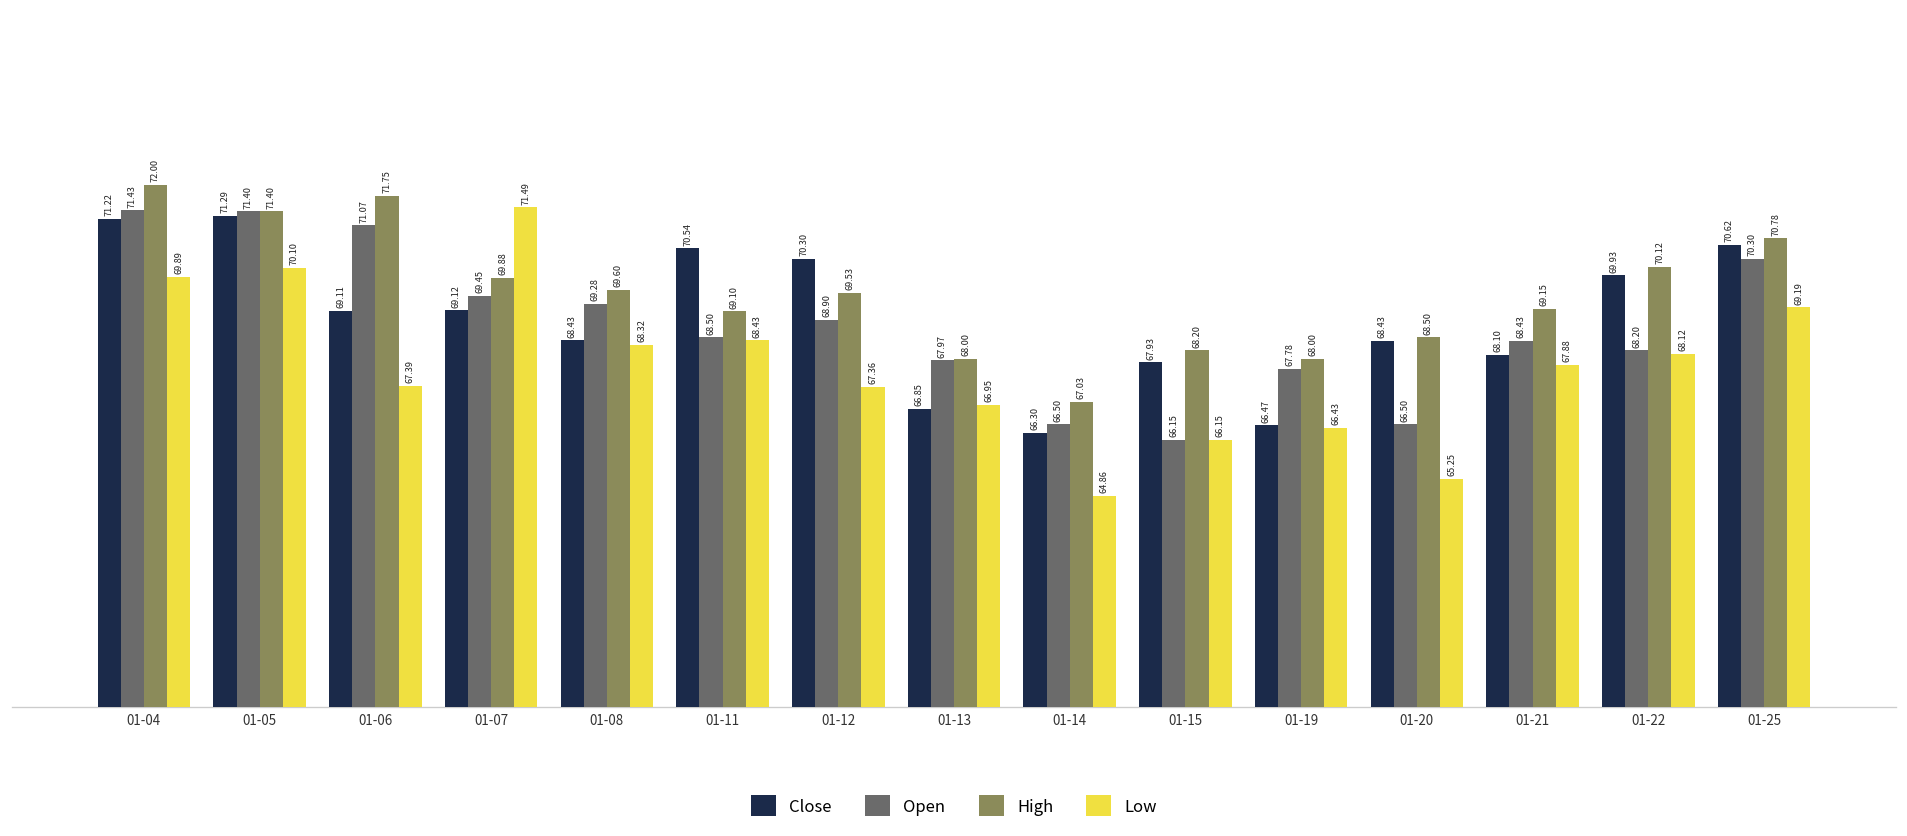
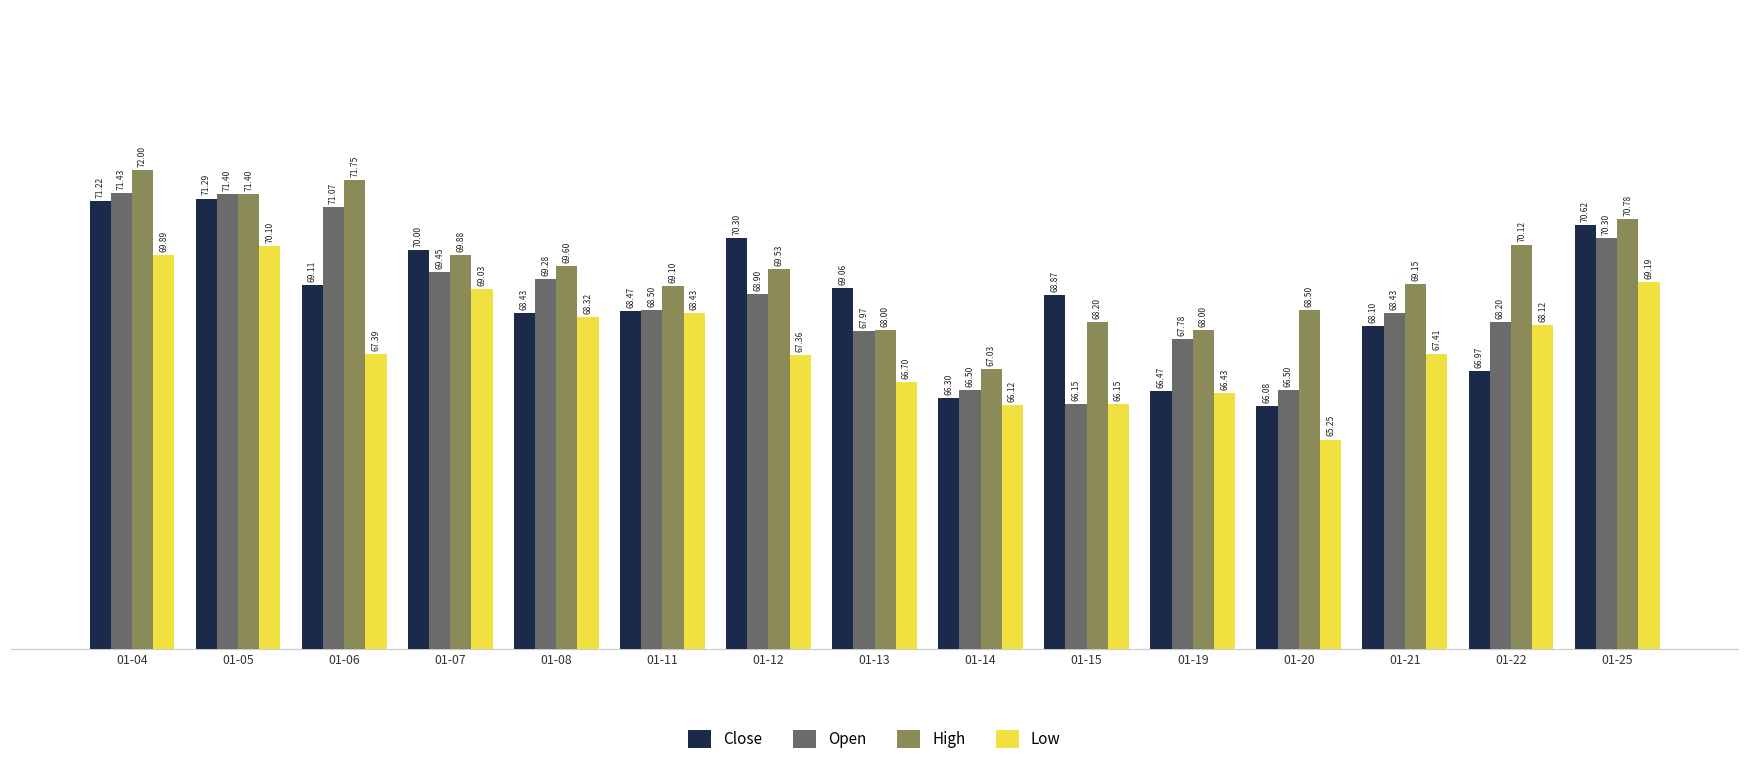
  {
    "Close": {
      "01-04": 71.22,
      "01-05": 71.29,
      "01-06": 69.11,
-     "01-07": 69.12,
+     "01-07": 70.00,
      "01-08": 68.43,
-     "01-11": 70.54,
+     "01-11": 68.47,
      "01-12": 70.30,
-     "01-13": 66.85,
+     "01-13": 69.06,
      "01-14": 66.30,
-     "01-15": 67.93,
+     "01-15": 68.87,
      "01-19": 66.47,
-     "01-20": 68.43,
+     "01-20": 66.08,
      "01-21": 68.10,
-     "01-22": 69.93,
+     "01-22": 66.97,
      "01-25": 70.62
    },
    "Low": {
      "01-04": 69.89,
      "01-05": 70.10,
      "01-06": 67.39,
-     "01-07": 71.49,
+     "01-07": 69.03,
      "01-08": 68.32,
      "01-11": 68.43,
      "01-12": 67.36,
-     "01-13": 66.95,
-     "01-14": 64.86,
+     "01-13": 66.70,
+     "01-14": 66.12,
      "01-15": 66.15,
      "01-19": 66.43,
      "01-20": 65.25,
-     "01-21": 67.88,
+     "01-21": 67.41,
      "01-22": 68.12,
      "01-25": 69.19
    }
  }
